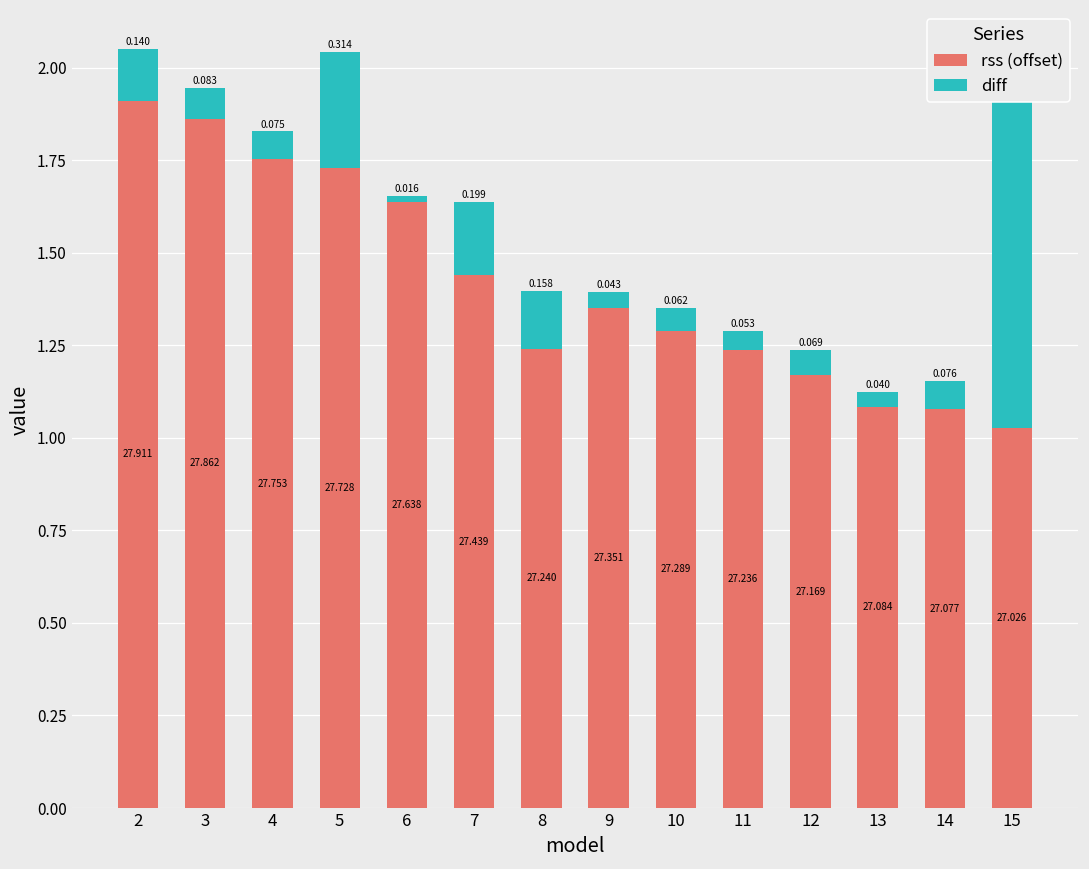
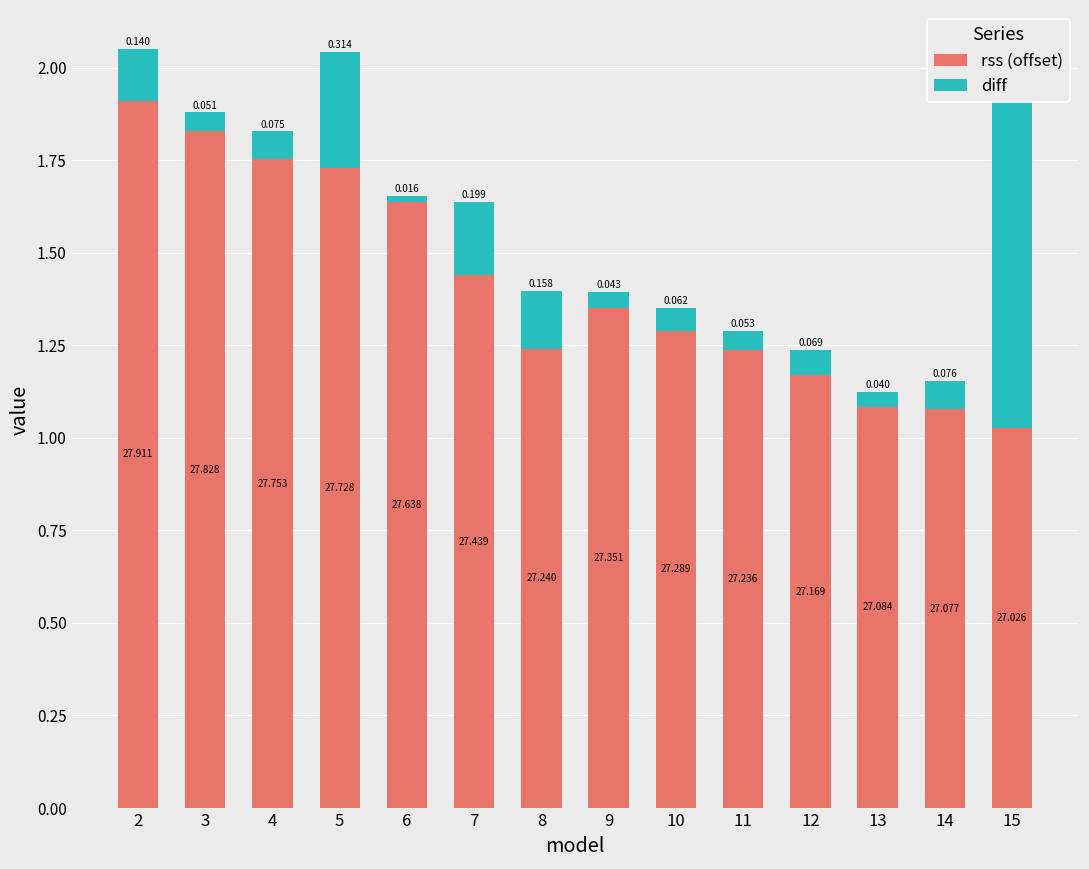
  {
    "rss (offset)": {
-     "3": 27.862
+     "3": 27.828
    },
    "diff": {
      "2": 0.140,
-     "3": 0.083,
+     "3": 0.051,
      "4": 0.075,
      "5": 0.314,
      "6": 0.016,
      "7": 0.199,
      "8": 0.158,
      "9": 0.043,
      "10": 0.062,
      "11": 0.053,
      "12": 0.069,
      "13": 0.040,
      "14": 0.076
    }
  }
